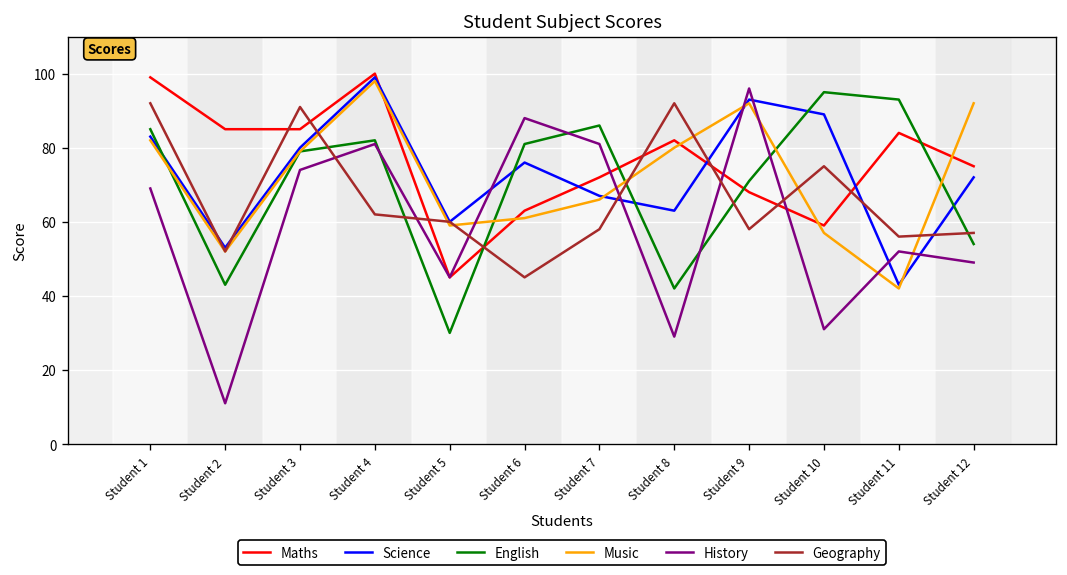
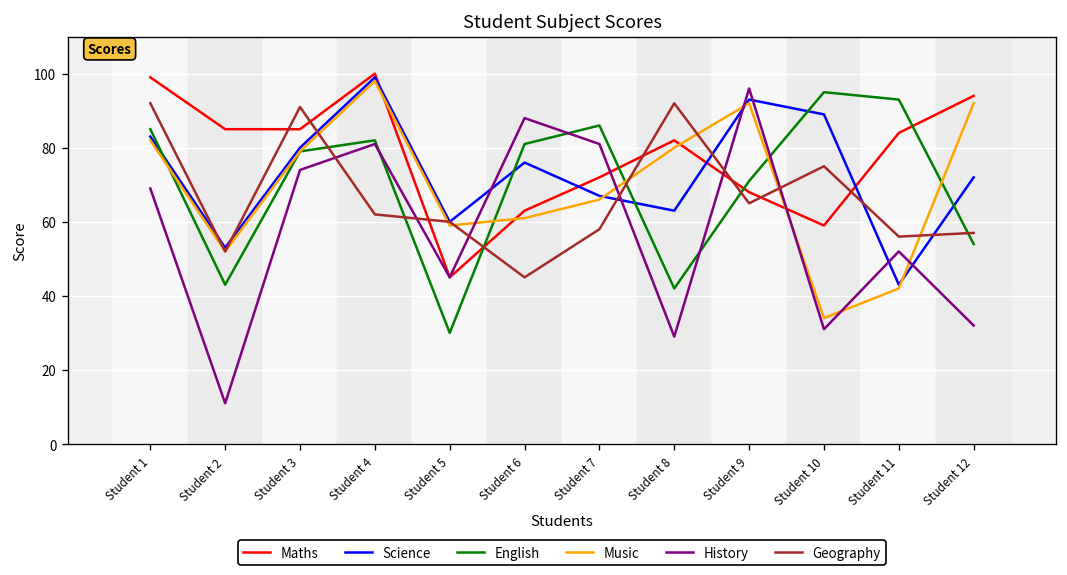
  {
    "Maths": {
      "Student 1": 99,
      "Student 2": 85,
      "Student 3": 85,
      "Student 4": 100,
      "Student 6": 63,
      "Student 7": 72,
      "Student 8": 82,
      "Student 9": 68,
      "Student 10": 59,
      "Student 11": 84,
-     "Student 12": 75
+     "Student 12": 94
    },
    "Science": {
      "Student 1": 83,
      "Student 2": 53,
      "Student 3": 80,
      "Student 4": 99,
      "Student 6": 76,
      "Student 7": 67,
      "Student 8": 63,
      "Student 9": 93,
      "Student 10": 89,
      "Student 11": 43,
      "Student 12": 72
    },
    "English": {
      "Student 1": 85,
      "Student 2": 43,
      "Student 4": 82,
      "Student 5": 30,
      "Student 6": 81,
      "Student 7": 86,
      "Student 8": 42,
      "Student 9": 71,
      "Student 10": 95,
      "Student 11": 93,
      "Student 12": 54
    },
    "Music": {
      "Student 1": 82,
      "Student 4": 98,
      "Student 5": 59,
      "Student 6": 61,
      "Student 7": 66,
      "Student 8": 80,
      "Student 9": 92,
-     "Student 10": 57,
+     "Student 10": 34,
      "Student 11": 42,
      "Student 12": 92
    },
    "History": {
      "Student 1": 69,
      "Student 2": 11,
      "Student 3": 74,
      "Student 4": 81,
      "Student 6": 88,
      "Student 7": 81,
      "Student 8": 29,
      "Student 9": 96,
      "Student 10": 31,
      "Student 11": 52,
-     "Student 12": 49
+     "Student 12": 32
    },
    "Geography": {
      "Student 1": 92,
      "Student 3": 91,
      "Student 4": 62,
      "Student 6": 45,
      "Student 7": 58,
      "Student 8": 92,
-     "Student 9": 58,
+     "Student 9": 65,
      "Student 10": 75,
      "Student 11": 56,
      "Student 12": 57
    }
  }
